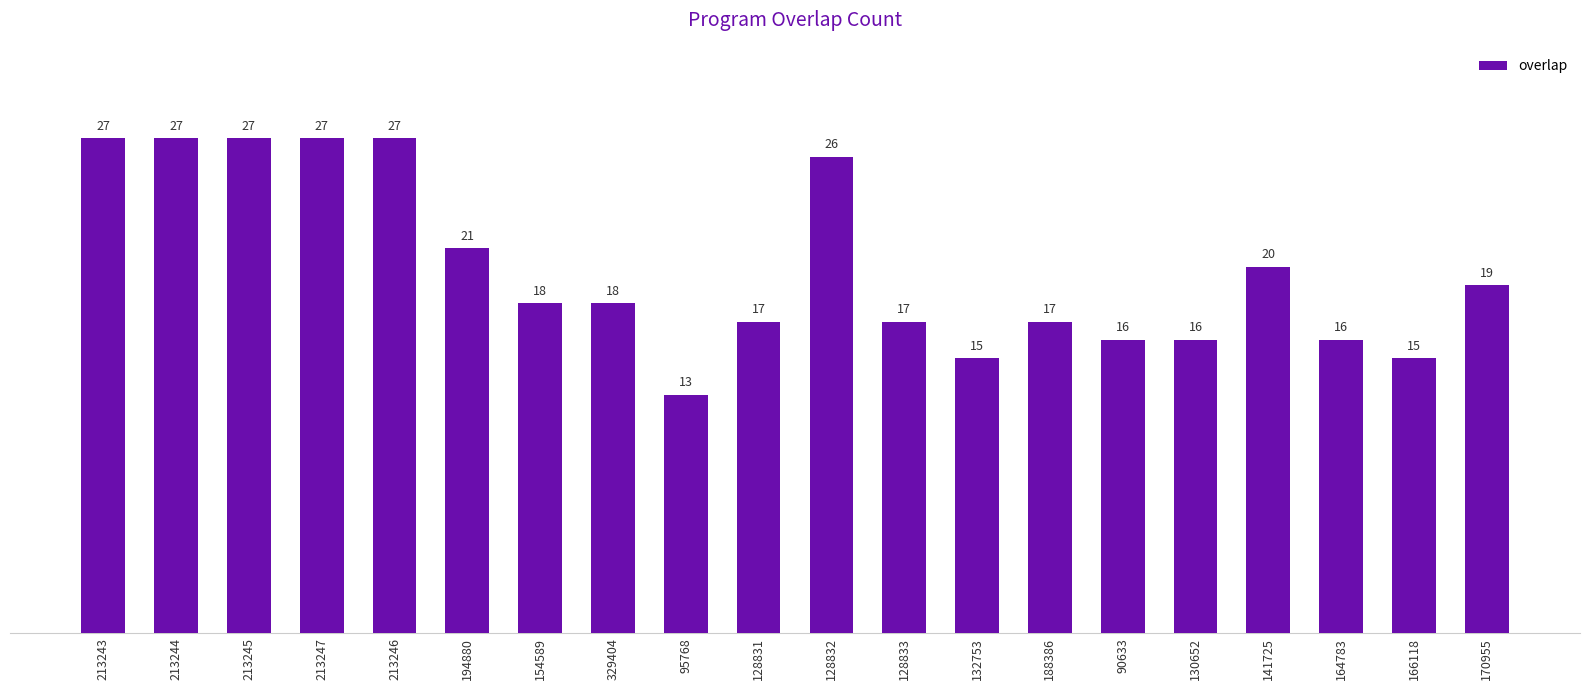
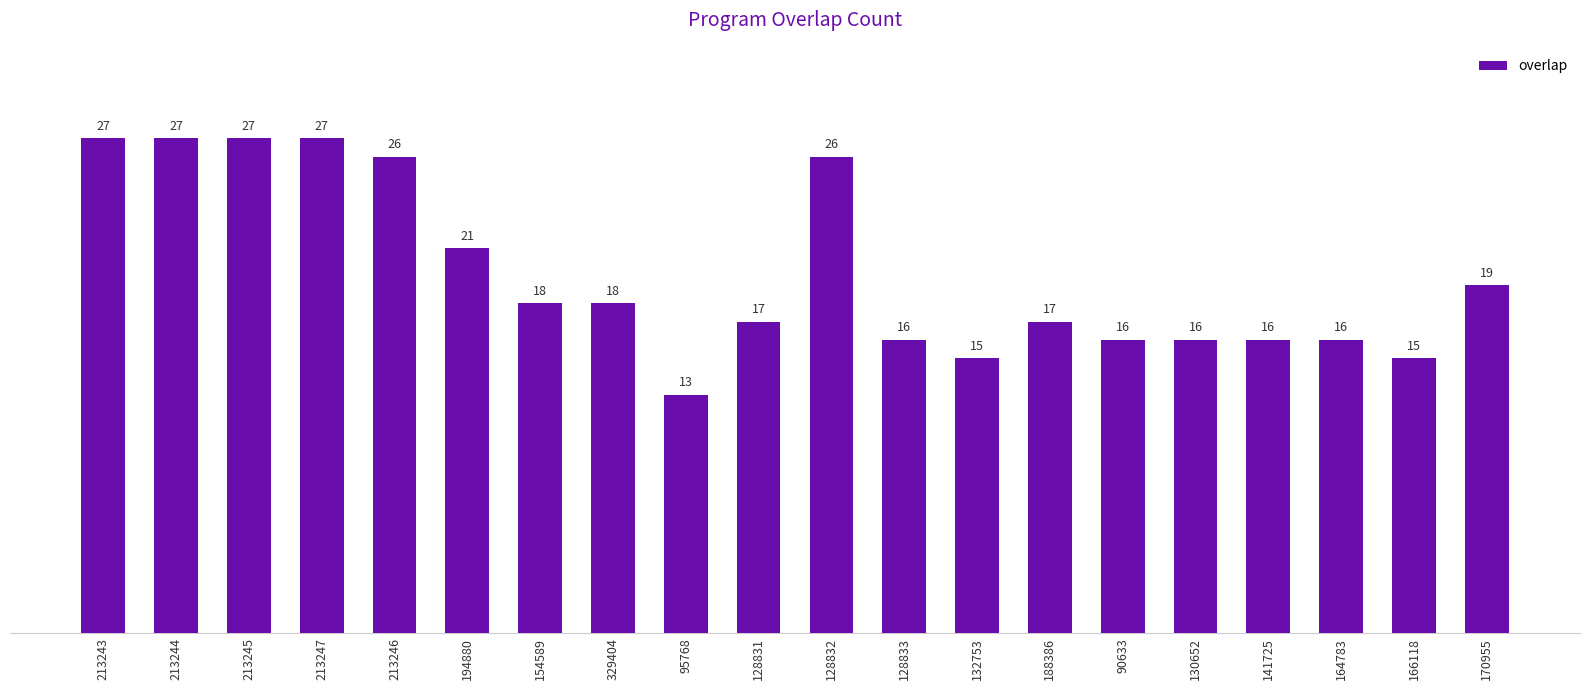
  {
    "213243": 27,
    "213244": 27,
    "213245": 27,
    "213247": 27,
-   "213246": 27,
+   "213246": 26,
    "194880": 21,
    "154589": 18,
    "329404": 18,
    "95768": 13,
    "128831": 17,
    "128832": 26,
-   "128833": 17,
+   "128833": 16,
    "132753": 15,
    "188386": 17,
    "90633": 16,
    "130652": 16,
-   "141725": 20,
+   "141725": 16,
    "164783": 16,
    "166118": 15,
    "170955": 19
  }
